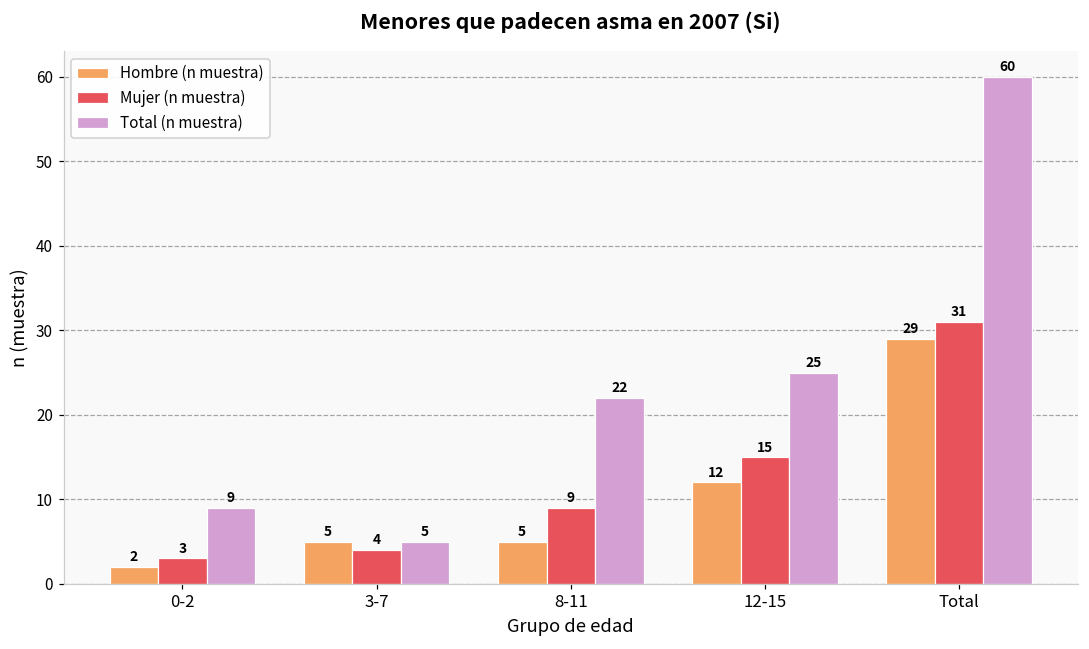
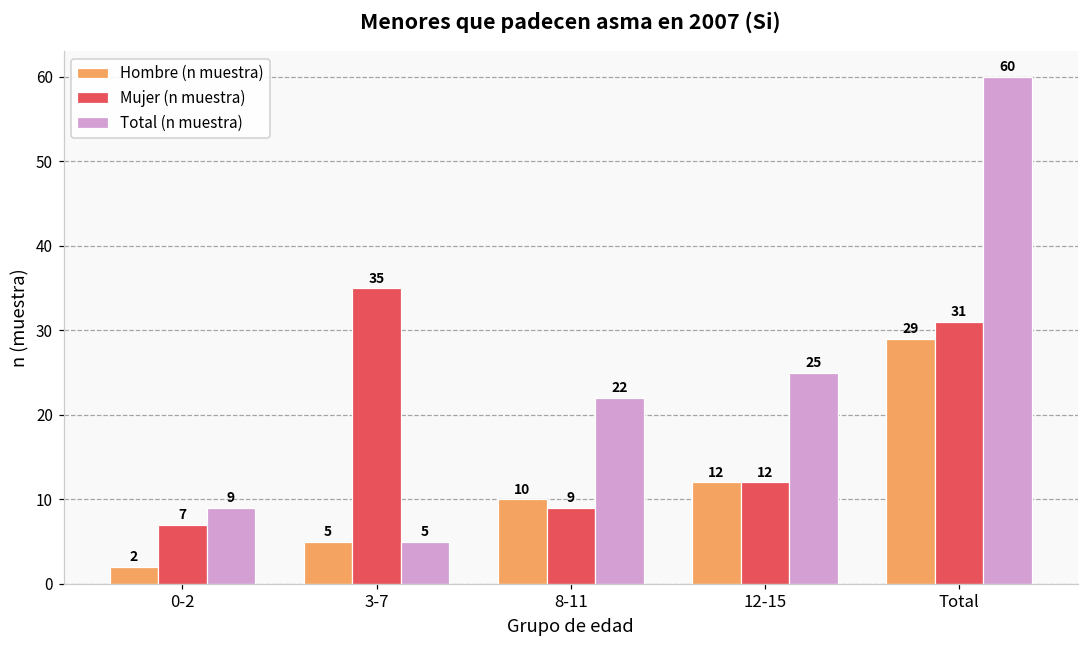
  {
    "Hombre (n muestra)": {
      "0-2": 2,
      "3-7": 5,
-     "8-11": 5,
+     "8-11": 10,
      "12-15": 12,
      "Total": 29
    },
    "Mujer (n muestra)": {
-     "0-2": 3,
-     "3-7": 4,
+     "0-2": 7,
+     "3-7": 35,
      "8-11": 9,
-     "12-15": 15,
+     "12-15": 12,
      "Total": 31
    },
    "Total (n muestra)": {
      "0-2": 9,
      "3-7": 5,
      "8-11": 22,
      "12-15": 25,
      "Total": 60
    }
  }
